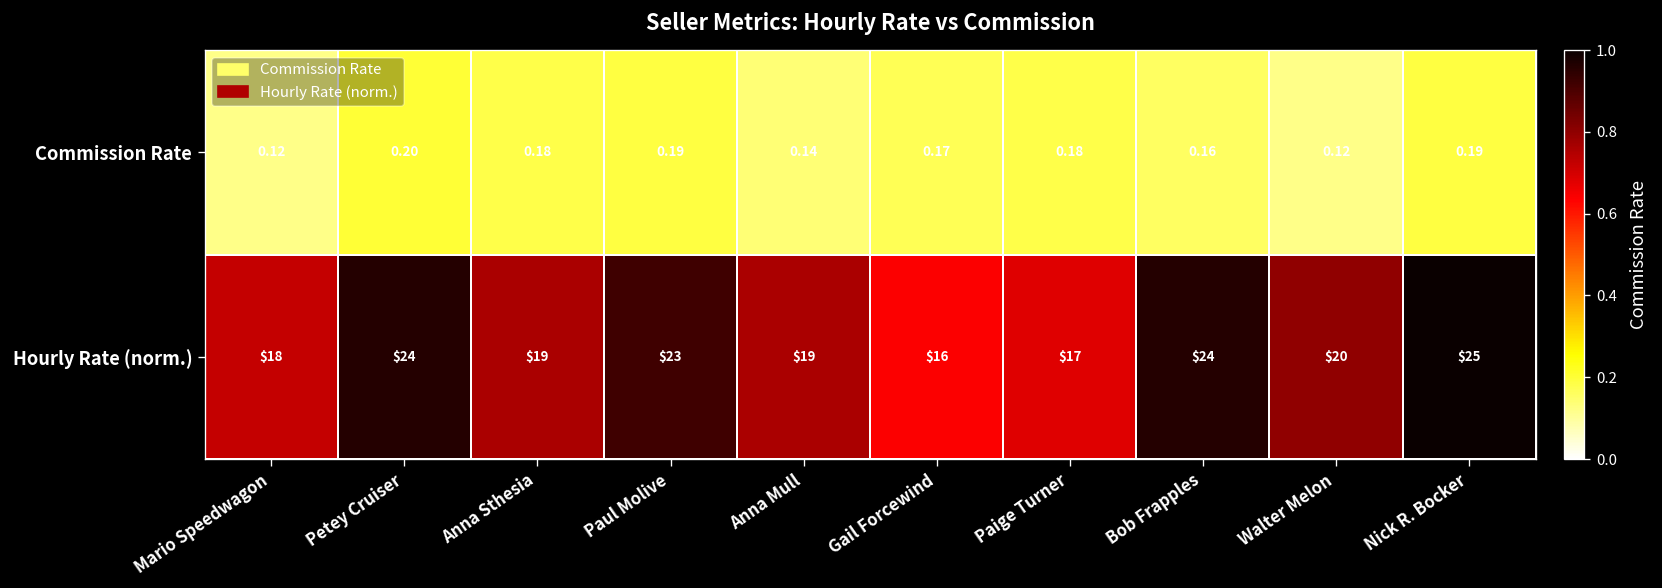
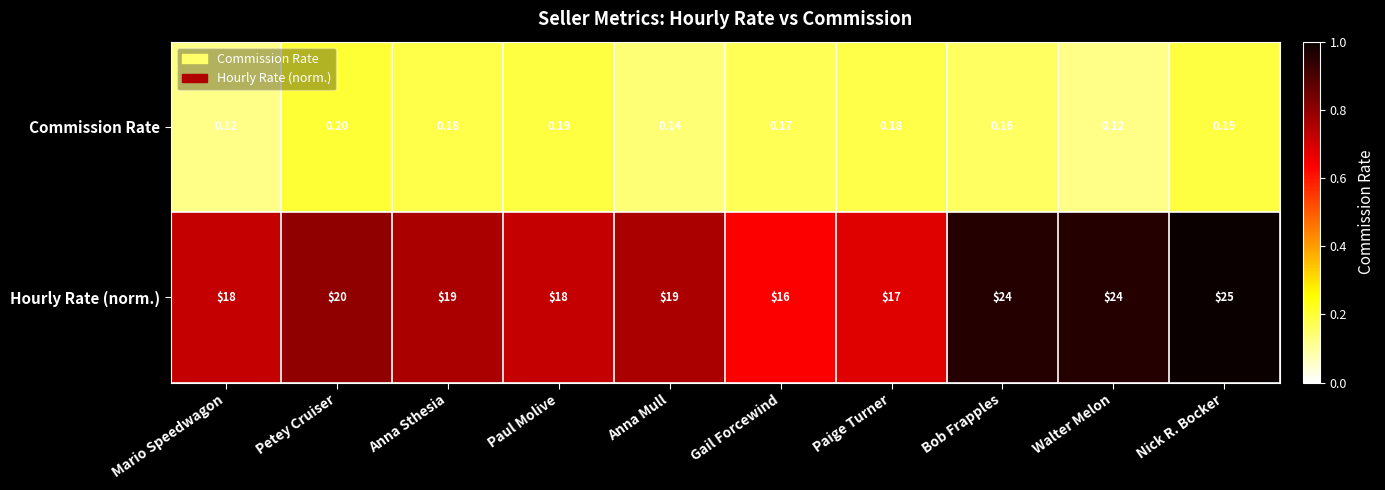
  {
    "Hourly Rate (norm.)": {
-     "Petey Cruiser": "$24",
-     "Paul Molive": "$23",
-     "Walter Melon": "$20"
+     "Petey Cruiser": "$20",
+     "Paul Molive": "$18",
+     "Walter Melon": "$24"
    }
  }
